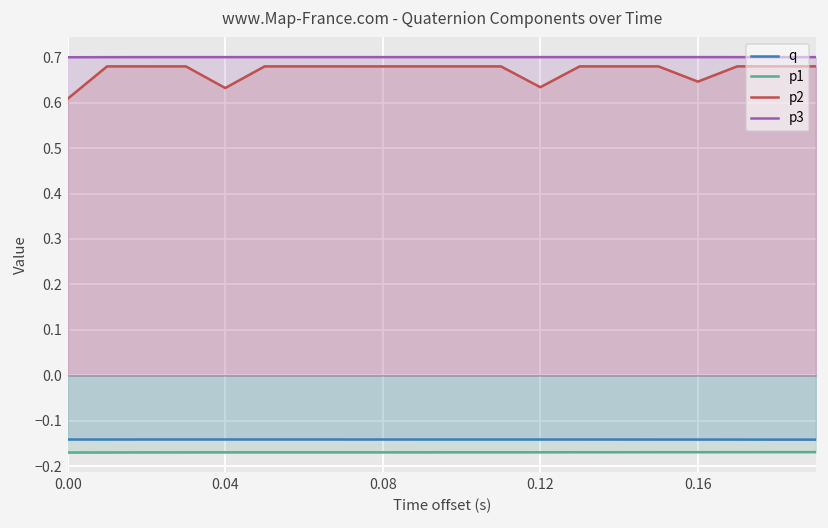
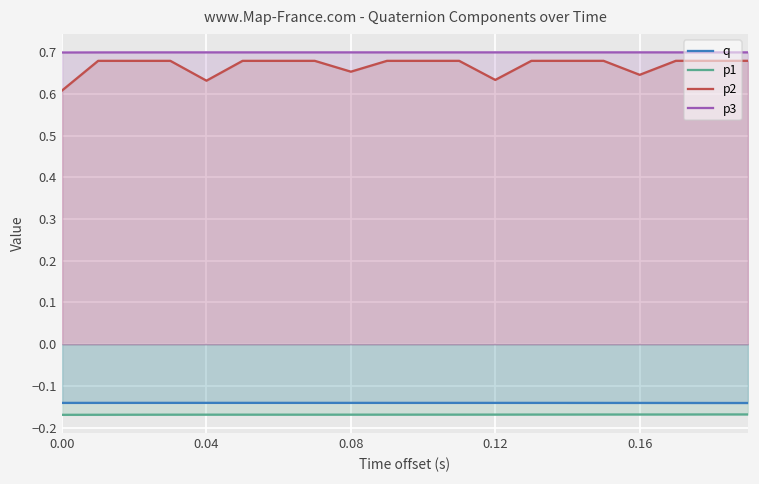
  {
    "p1": {
      "0.00": -0.17,
      "0.04": -0.17,
      "0.08": -0.17,
      "0.12": -0.17,
      "0.16": -0.17
    },
    "p2": {
      "0.00": 0.61,
      "0.04": 0.63,
-     "0.08": 0.68,
+     "0.08": 0.65,
      "0.12": 0.63,
      "0.16": 0.65
    },
    "p3": {
      "0.00": 0.70,
      "0.04": 0.70,
      "0.08": 0.70,
      "0.12": 0.70,
      "0.16": 0.70
    }
  }
